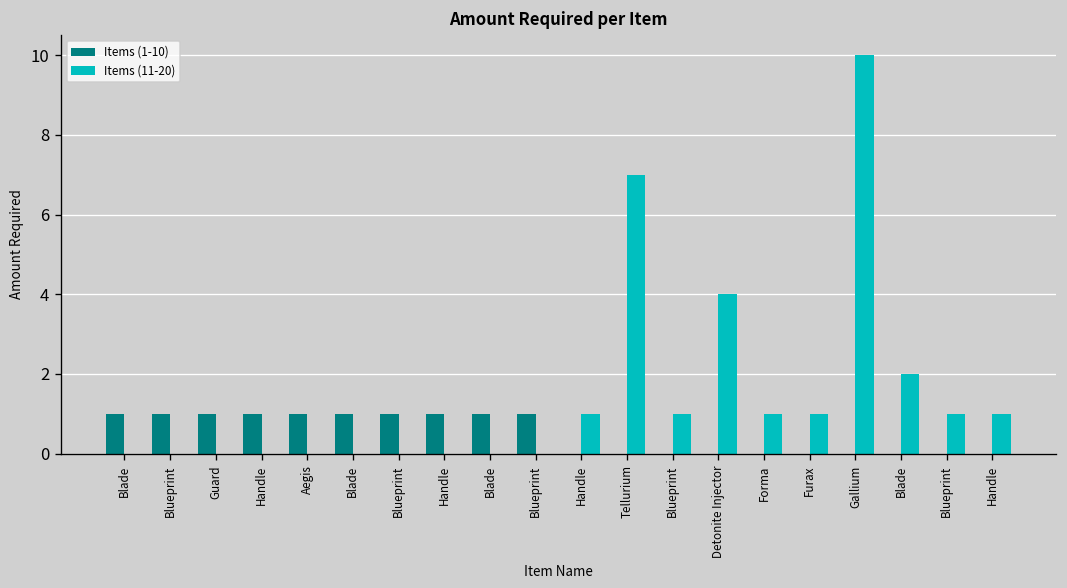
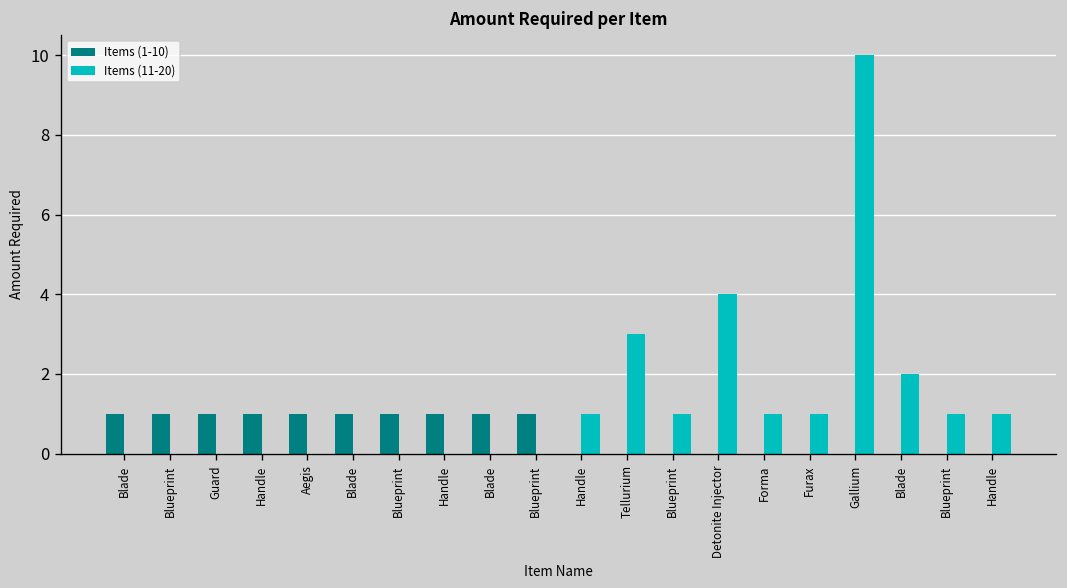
  {
    "Items (1-10)": {
      "Guard": 1,
      "Aegis": 1,
      "Tellurium": 0,
      "Detonite Injector": 0,
      "Forma": 0,
      "Furax": 0,
      "Gallium": 0
    },
    "Items (11-20)": {
      "Guard": 0,
      "Aegis": 0,
-     "Tellurium": 7,
+     "Tellurium": 3,
      "Detonite Injector": 4,
      "Forma": 1,
      "Furax": 1,
      "Gallium": 10
    }
  }
